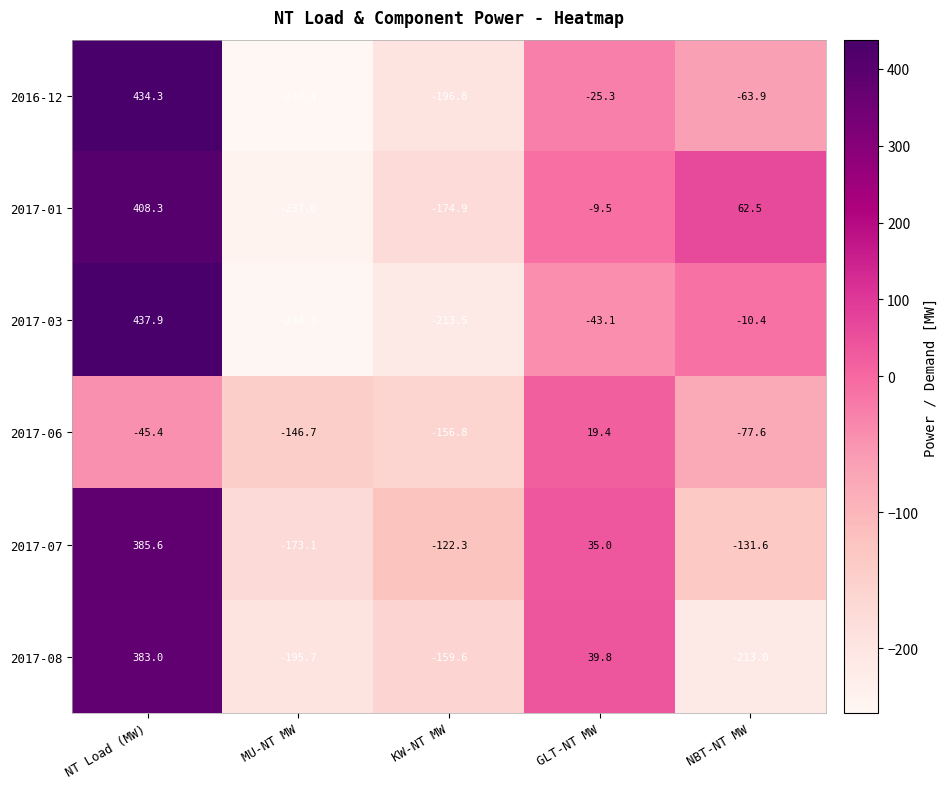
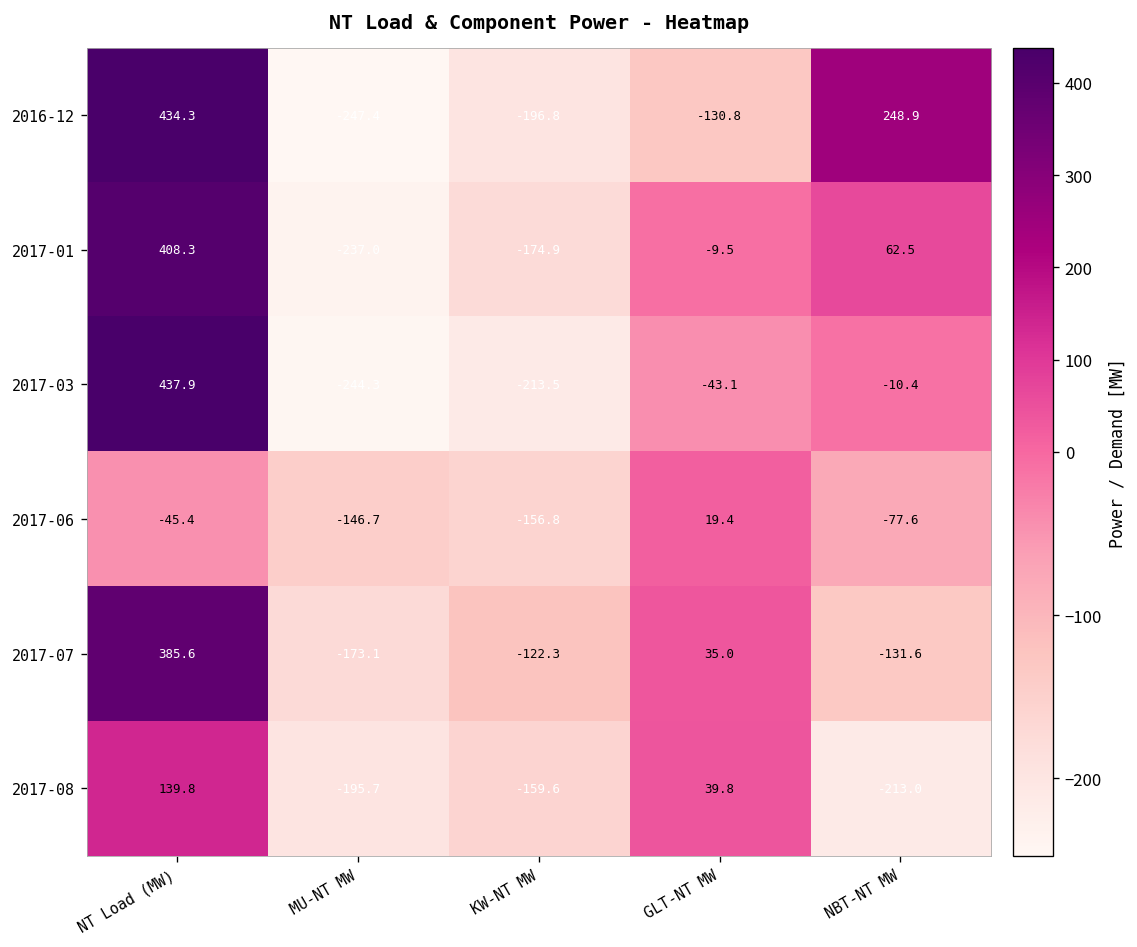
  {
    "2016-12": {
      "NT Load (MW)": 434.3,
-     "GLT-NT MW": -25.3,
-     "NBT-NT MW": -63.9
+     "GLT-NT MW": -130.8,
+     "NBT-NT MW": 248.9
    },
    "2017-01": {
      "NT Load (MW)": 408.3,
      "GLT-NT MW": -9.5,
      "NBT-NT MW": 62.5
    },
    "2017-03": {
      "NT Load (MW)": 437.9,
      "GLT-NT MW": -43.1,
      "NBT-NT MW": -10.4
    },
    "2017-06": {
      "NT Load (MW)": -45.4,
      "MU-NT MW": -146.7,
      "GLT-NT MW": 19.4,
      "NBT-NT MW": -77.6
    },
    "2017-07": {
      "NT Load (MW)": 385.6,
      "KW-NT MW": -122.3,
      "GLT-NT MW": 35.0,
      "NBT-NT MW": -131.6
    },
    "2017-08": {
-     "NT Load (MW)": 383.0,
+     "NT Load (MW)": 139.8,
      "GLT-NT MW": 39.8
    }
  }
